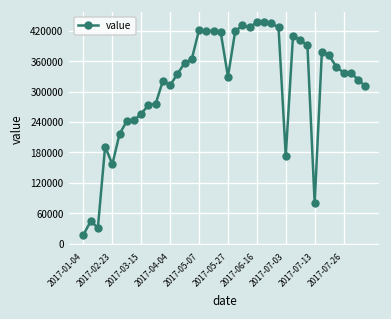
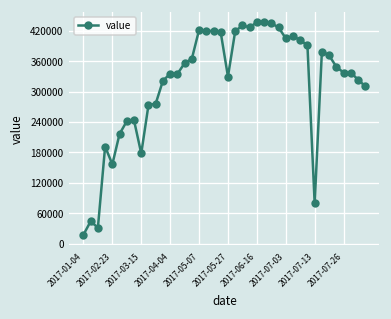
  {
    "2017-01-04": 20000,
    "2017-02-23": 160000,
-   "2017-03-15": 260000,
-   "2017-04-04": 310000,
+   "2017-03-15": 180000,
+   "2017-04-04": 340000,
    "2017-05-07": 420000,
    "2017-05-27": 330000,
    "2017-06-16": 440000,
-   "2017-07-03": 170000,
+   "2017-07-03": 410000,
    "2017-07-13": 80000,
    "2017-07-26": 340000
  }
